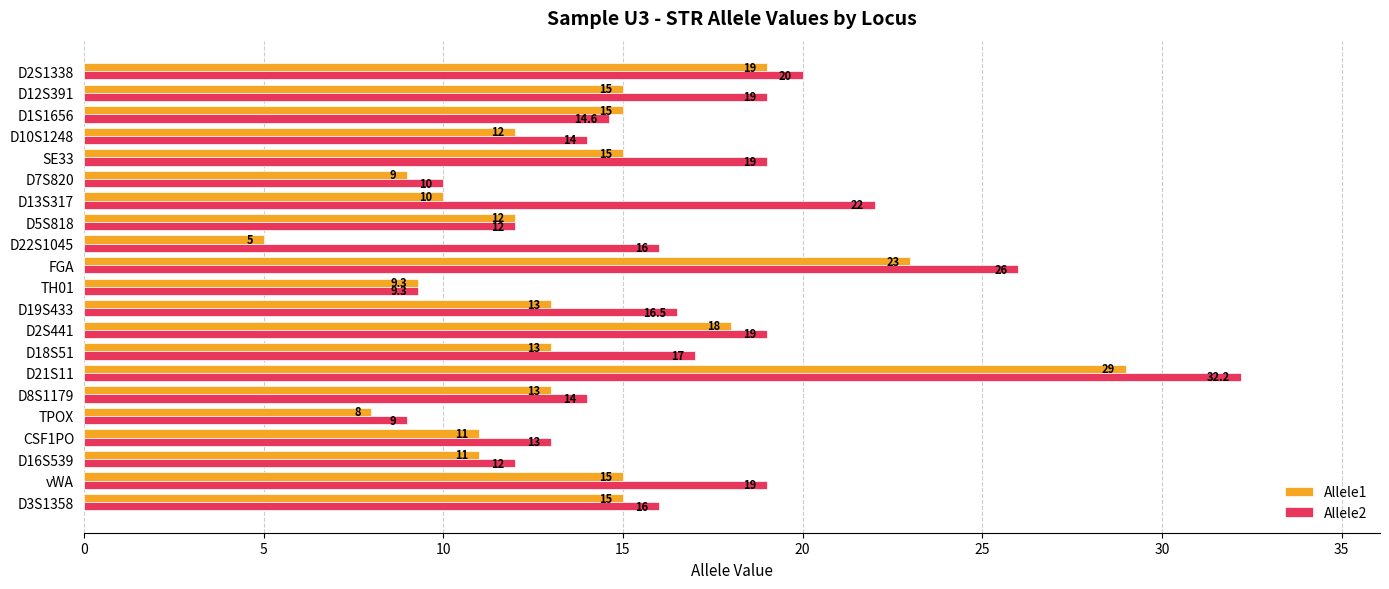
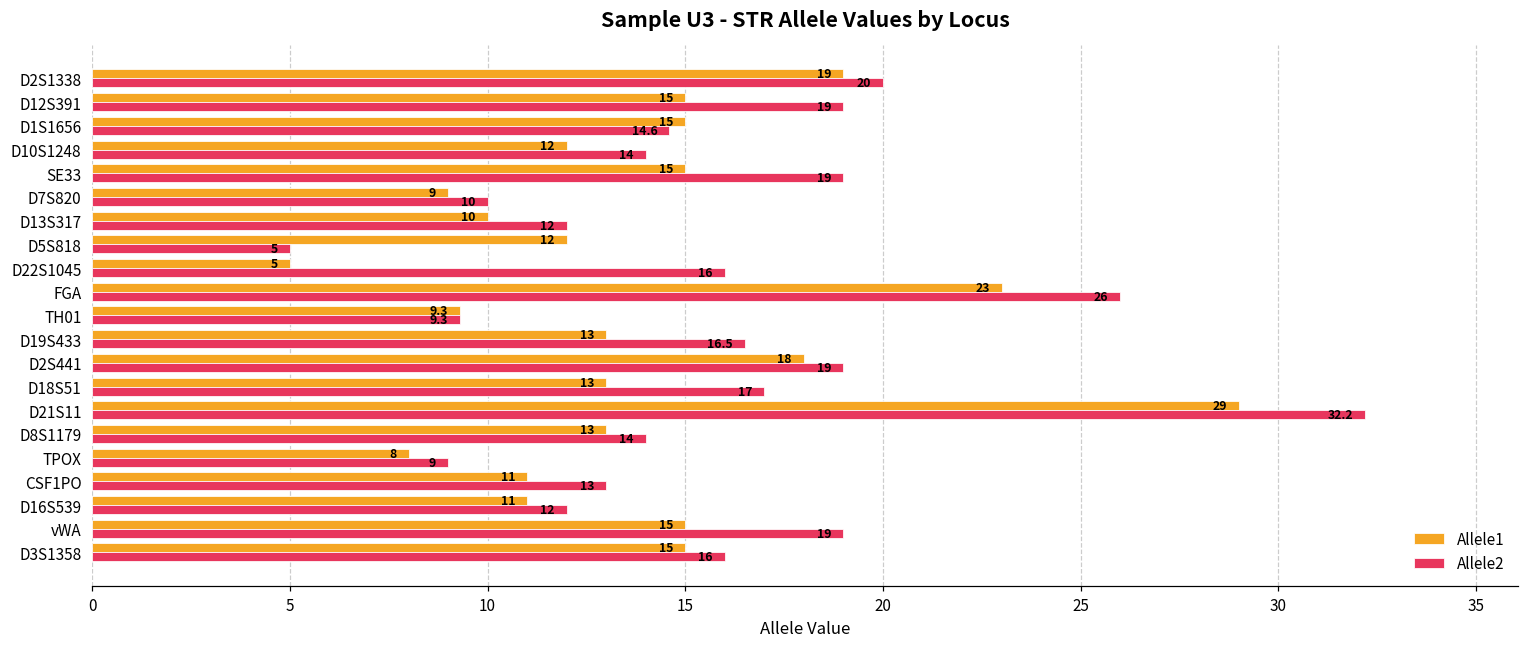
  {
    "Allele1": {
      "D2S1338": 19,
      "D12S391": 15,
      "D1S1656": 15,
      "D10S1248": 12,
      "SE33": 15,
      "D7S820": 9,
      "D13S317": 10,
      "D5S818": 12,
      "D22S1045": 5,
      "FGA": 23,
      "D19S433": 13,
      "D2S441": 18,
      "D18S51": 13,
      "D21S11": 29,
      "D8S1179": 13,
      "TPOX": 8,
      "CSF1PO": 11,
      "D16S539": 11,
      "vWA": 15,
      "D3S1358": 15
    },
    "Allele2": {
      "D2S1338": 20,
      "D12S391": 19,
      "D1S1656": 14.6,
      "D10S1248": 14,
      "SE33": 19,
      "D7S820": 10,
-     "D13S317": 22,
-     "D5S818": 12,
+     "D13S317": 12,
+     "D5S818": 5,
      "D22S1045": 16,
      "FGA": 26,
      "D19S433": 16.5,
      "D2S441": 19,
      "D18S51": 17,
      "D21S11": 32.2,
      "D8S1179": 14,
      "TPOX": 9,
      "CSF1PO": 13,
      "D16S539": 12,
      "vWA": 19,
      "D3S1358": 16
    }
  }
